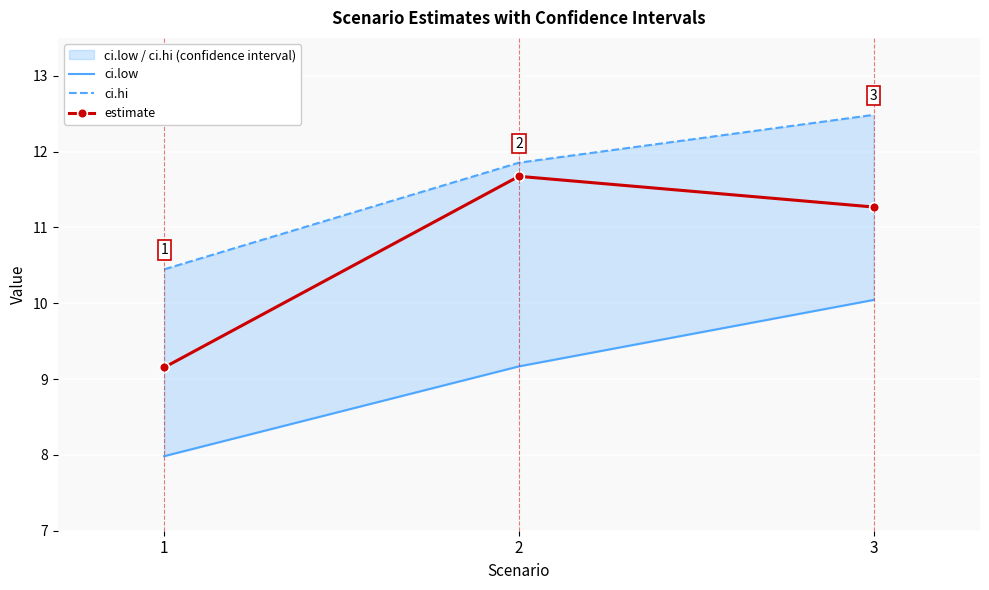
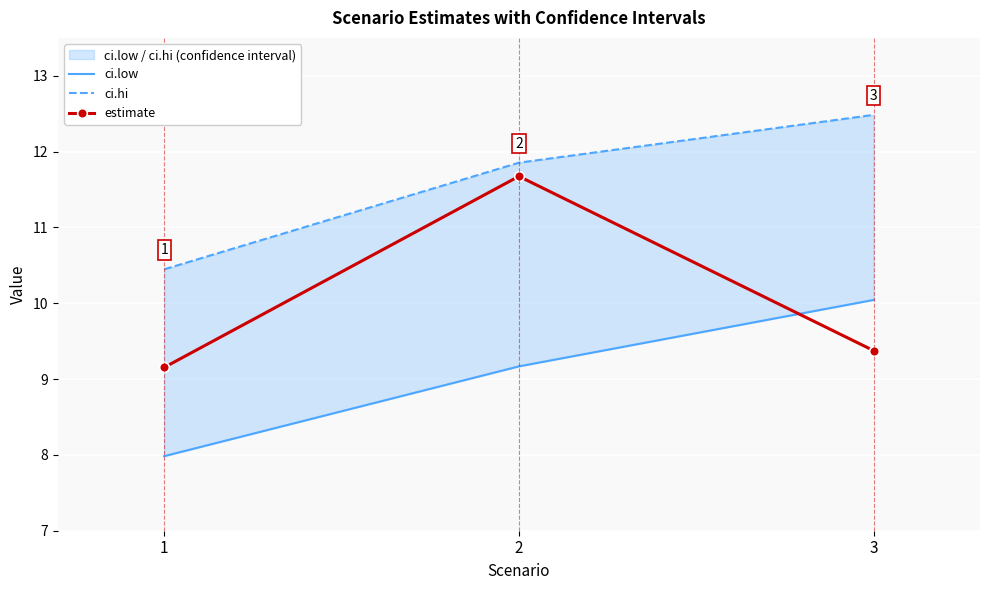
  {
    "estimate": {
      "1": 9.2,
      "2": 11.7,
-     "3": 11.3
+     "3": 9.4
    }
  }
